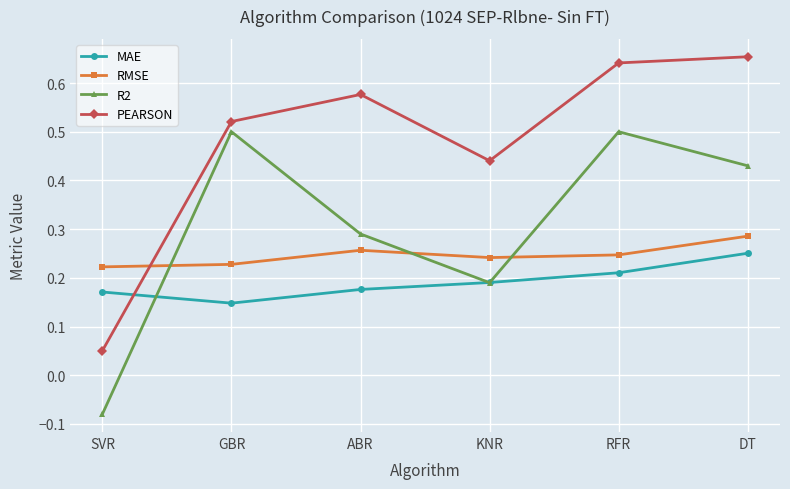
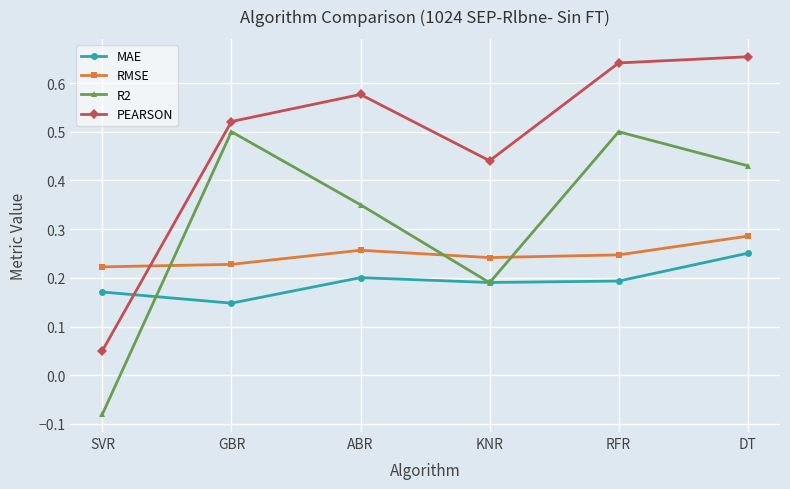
  {
    "MAE": {
      "SVR": 0.17,
      "GBR": 0.15,
-     "ABR": 0.18,
-     "RFR": 0.21,
+     "ABR": 0.20,
+     "RFR": 0.19,
      "DT": 0.25
    },
    "R2": {
      "SVR": -0.08,
      "GBR": 0.50,
-     "ABR": 0.29,
+     "ABR": 0.35,
      "RFR": 0.50,
      "DT": 0.43
    }
  }
